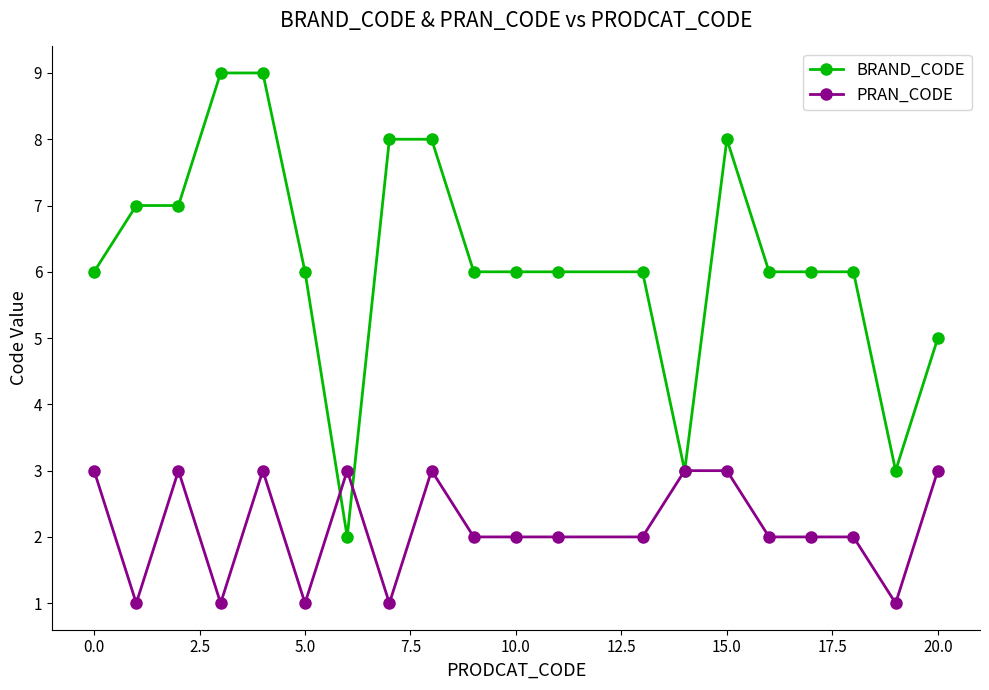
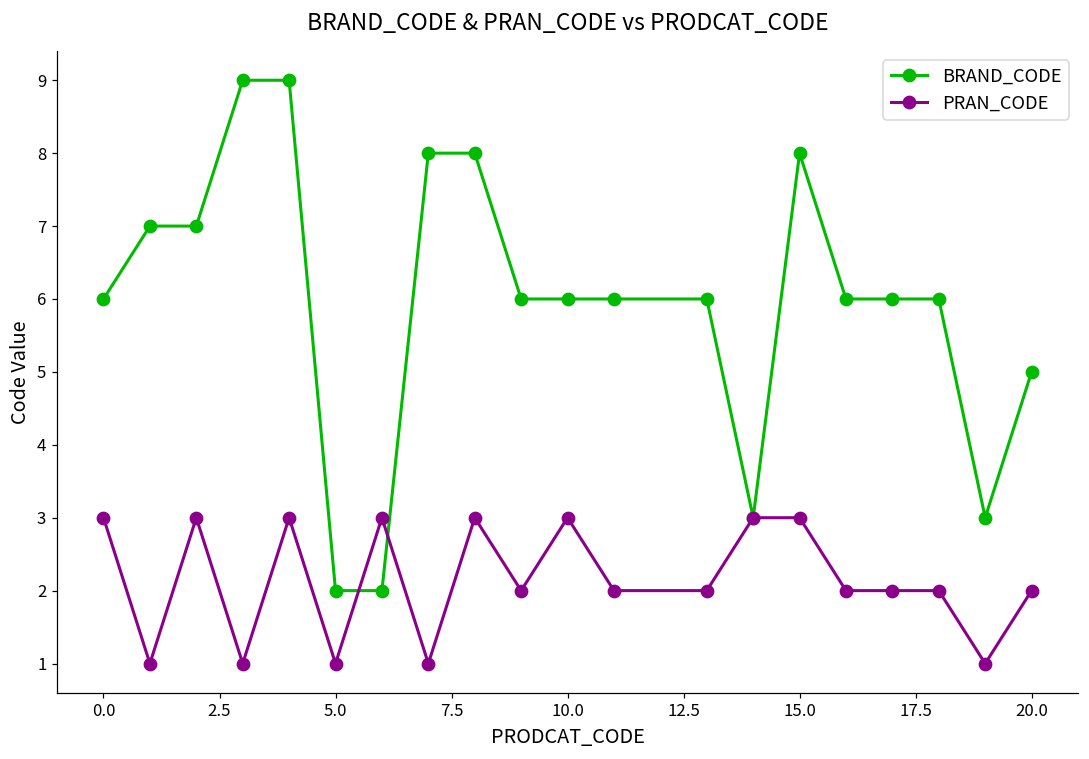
  {
    "BRAND_CODE": {
      "0.0": 6,
-     "5.0": 6,
+     "5.0": 2,
      "10.0": 6,
      "15.0": 8,
      "20.0": 5
    },
    "PRAN_CODE": {
      "0.0": 3,
      "5.0": 1,
-     "10.0": 2,
+     "10.0": 3,
      "15.0": 3,
-     "20.0": 3
+     "20.0": 2
    }
  }
